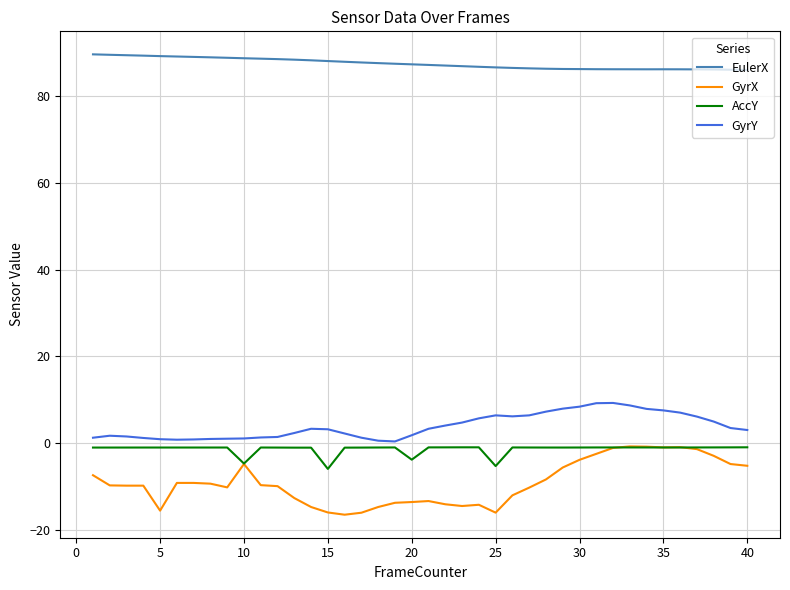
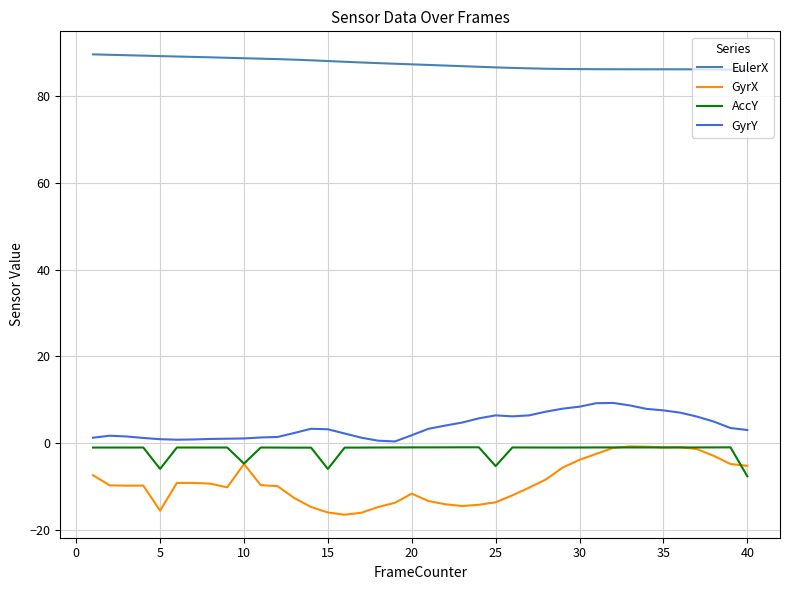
  {
    "GyrX": {
      "5": -16,
      "15": -16,
-     "20": -14,
-     "25": -16,
+     "20": -12,
+     "25": -14,
      "30": -4,
      "40": -5
    },
    "AccY": {
-     "5": -1,
+     "5": -6,
      "15": -6,
-     "20": -4,
+     "20": -1,
      "25": -5,
      "30": -1,
-     "40": -1
+     "40": -8
    }
  }
